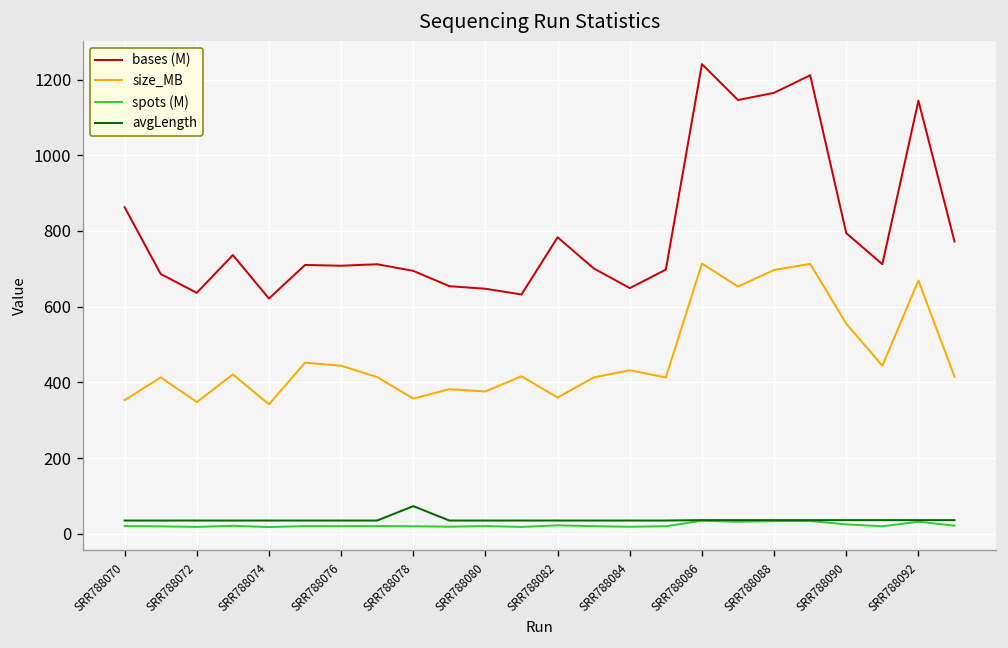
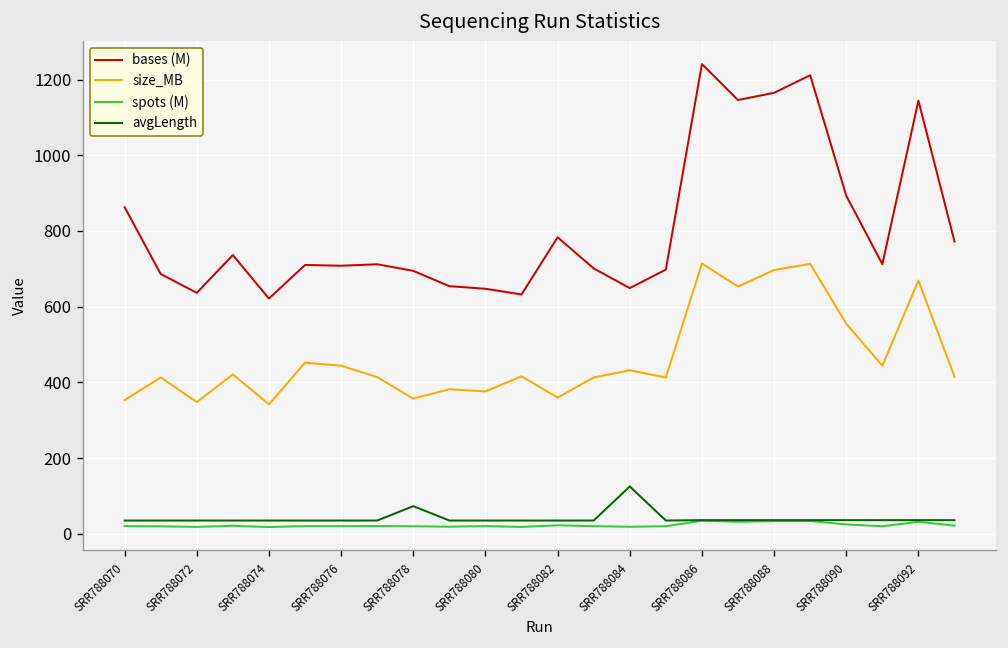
  {
    "bases (M)": {
      "SRR788070": 860,
      "SRR788072": 640,
      "SRR788074": 620,
      "SRR788076": 710,
      "SRR788078": 690,
      "SRR788080": 650,
      "SRR788082": 780,
      "SRR788084": 650,
      "SRR788086": 1240,
      "SRR788088": 1170,
-     "SRR788090": 790,
+     "SRR788090": 890,
      "SRR788092": 1140
    },
    "size_MB": {
      "SRR788070": 350,
      "SRR788072": 350,
      "SRR788074": 340,
      "SRR788076": 440,
      "SRR788078": 360,
      "SRR788080": 380,
      "SRR788082": 360,
      "SRR788084": 430,
      "SRR788086": 710,
      "SRR788088": 700,
      "SRR788090": 560,
      "SRR788092": 670
    },
    "spots (M)": {
      "SRR788070": 20,
      "SRR788072": 20,
      "SRR788074": 20,
      "SRR788076": 20,
      "SRR788078": 20,
      "SRR788080": 20,
      "SRR788082": 20,
      "SRR788084": 20,
      "SRR788090": 20
    },
    "avgLength": {
      "SRR788070": 40,
      "SRR788072": 40,
      "SRR788074": 40,
      "SRR788076": 40,
      "SRR788078": 70,
      "SRR788080": 40,
      "SRR788082": 40,
-     "SRR788084": 40,
+     "SRR788084": 130,
      "SRR788090": 40
    }
  }
